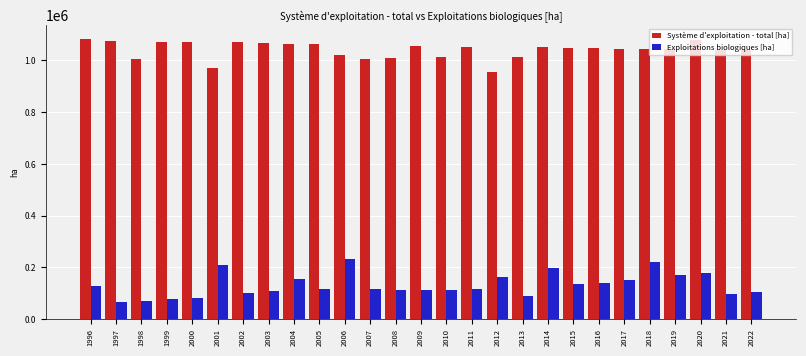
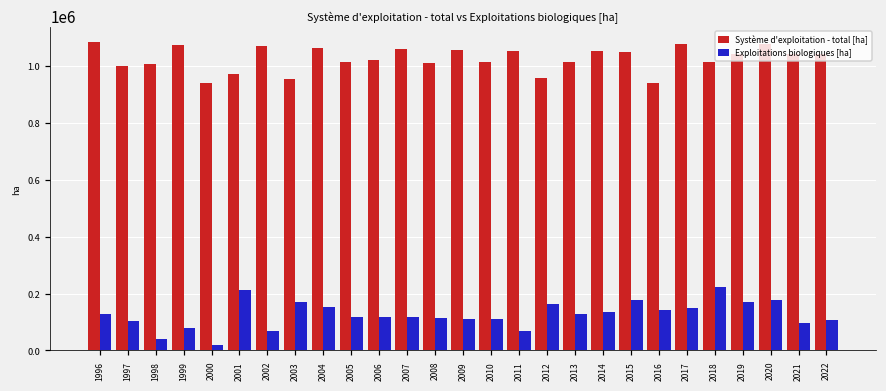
  {
    "Système d'exploitation - total [ha]": {
      "1996": 1080000,
-     "1997": 1080000,
+     "1997": 1000000,
      "1998": 1010000,
      "1999": 1070000,
-     "2000": 1070000,
+     "2000": 940000,
      "2001": 970000,
      "2002": 1070000,
-     "2003": 1070000,
+     "2003": 960000,
      "2004": 1060000,
-     "2005": 1070000,
+     "2005": 1020000,
      "2006": 1020000,
-     "2007": 1010000,
+     "2007": 1060000,
      "2008": 1010000,
      "2009": 1060000,
      "2010": 1020000,
      "2011": 1050000,
      "2012": 960000,
      "2013": 1010000,
      "2014": 1050000,
      "2015": 1050000,
-     "2016": 1050000,
-     "2017": 1050000,
-     "2018": 1040000
+     "2016": 940000,
+     "2017": 1080000,
+     "2018": 1010000
    },
    "Exploitations biologiques [ha]": {
      "1996": 130000,
-     "1997": 60000,
-     "1998": 70000,
+     "1997": 100000,
+     "1998": 40000,
      "1999": 80000,
-     "2000": 80000,
+     "2000": 20000,
      "2001": 210000,
-     "2002": 100000,
-     "2003": 110000,
+     "2002": 70000,
+     "2003": 170000,
      "2004": 150000,
      "2005": 120000,
-     "2006": 230000,
+     "2006": 120000,
      "2007": 120000,
      "2008": 110000,
      "2009": 110000,
      "2010": 110000,
-     "2011": 120000,
+     "2011": 70000,
      "2012": 160000,
-     "2013": 90000,
-     "2014": 200000,
-     "2015": 140000,
+     "2013": 130000,
+     "2014": 130000,
+     "2015": 180000,
      "2016": 140000,
      "2017": 150000,
      "2018": 220000,
      "2019": 170000,
      "2020": 180000,
      "2021": 100000,
      "2022": 110000
    }
  }
